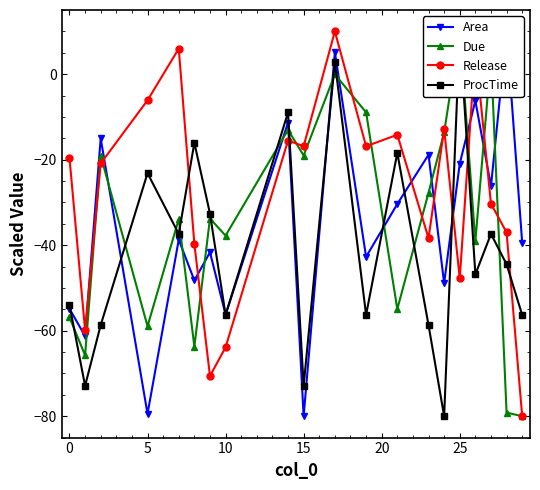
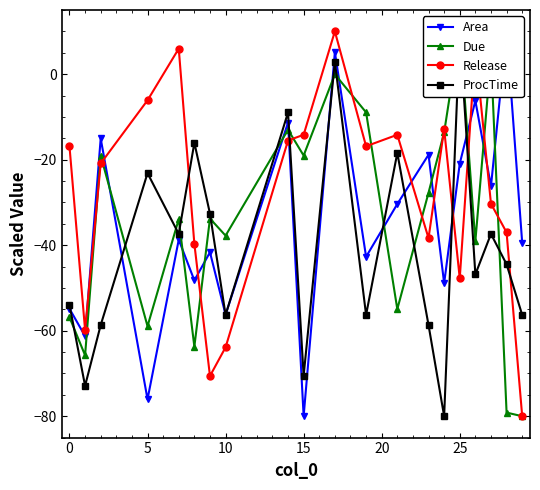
  {
    "Area": {
      "0": -55,
-     "5": -79,
+     "5": -76,
      "15": -80,
      "25": -21
    },
    "Due": {
      "0": -57,
      "5": -59,
      "10": -38,
      "15": -19
    },
    "Release": {
-     "0": -20,
+     "0": -17,
      "5": -6,
      "10": -64,
-     "15": -17,
+     "15": -14,
      "25": -48
    },
    "ProcTime": {
      "0": -54,
      "5": -23,
-     "15": -73
+     "15": -71
    }
  }
